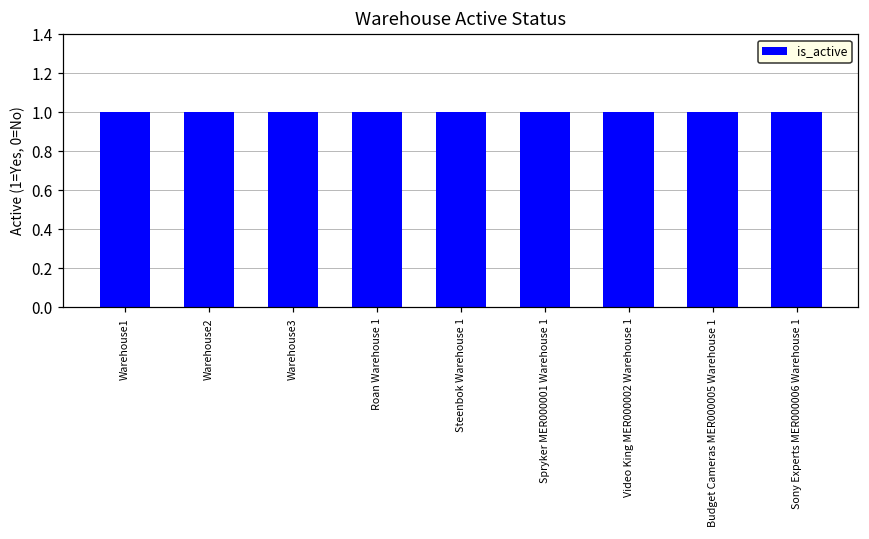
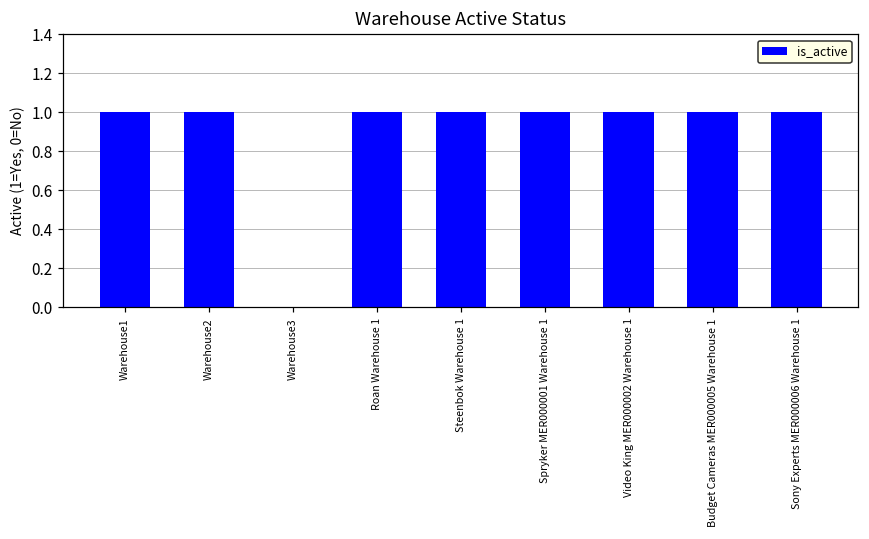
  {
    "Warehouse1": 1,
    "Warehouse2": 1,
-   "Warehouse3": 1,
+   "Warehouse3": 0,
    "Roan Warehouse 1": 1,
    "Steenbok Warehouse 1": 1,
    "Spryker MER000001 Warehouse 1": 1,
    "Video King MER000002 Warehouse 1": 1,
    "Budget Cameras MER000005 Warehouse 1": 1,
    "Sony Experts MER000006 Warehouse 1": 1
  }
